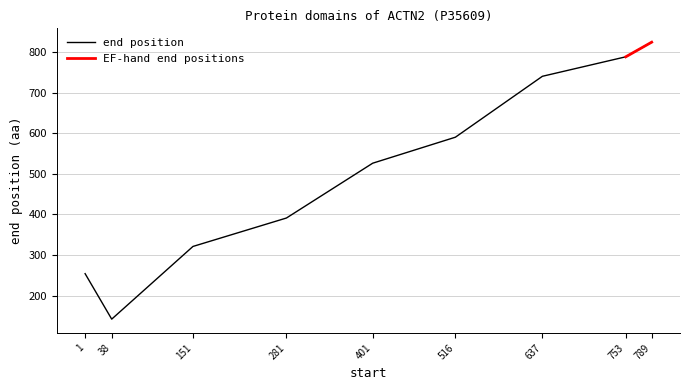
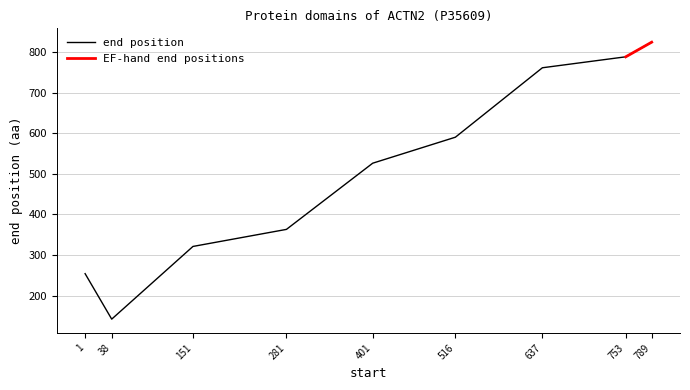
  {
    "end position": {
      "1": 250,
      "38": 140,
      "151": 320,
-     "281": 390,
+     "281": 360,
      "401": 530,
      "516": 590,
-     "637": 740
+     "637": 760
    }
  }
